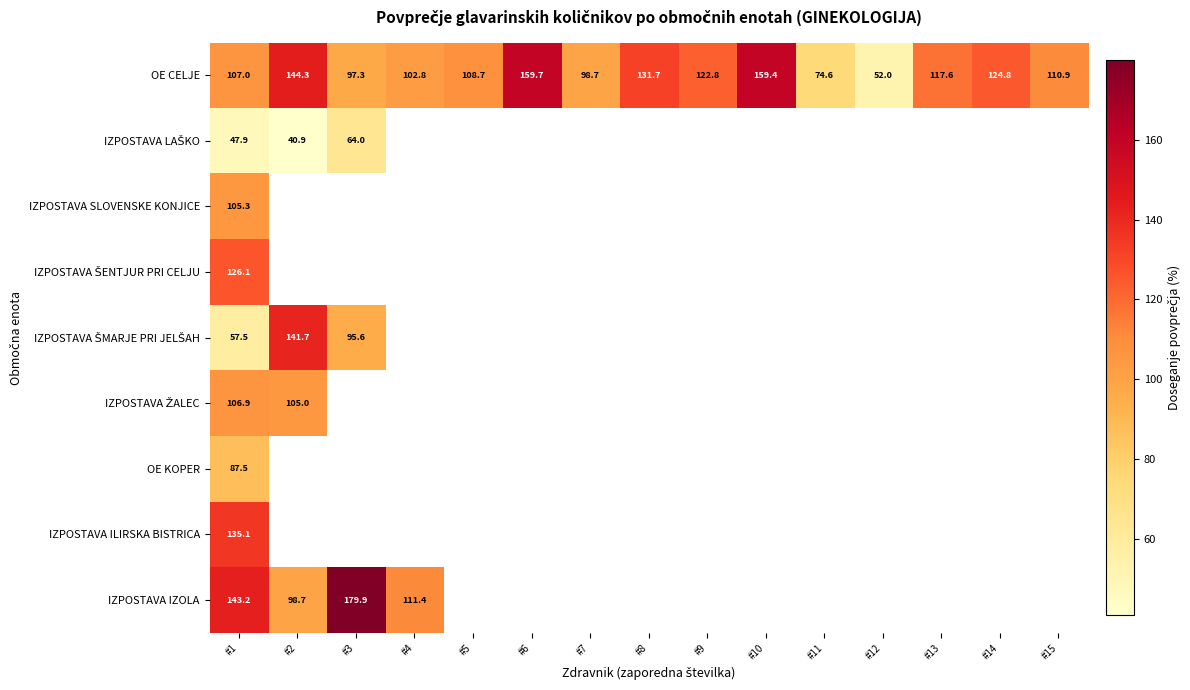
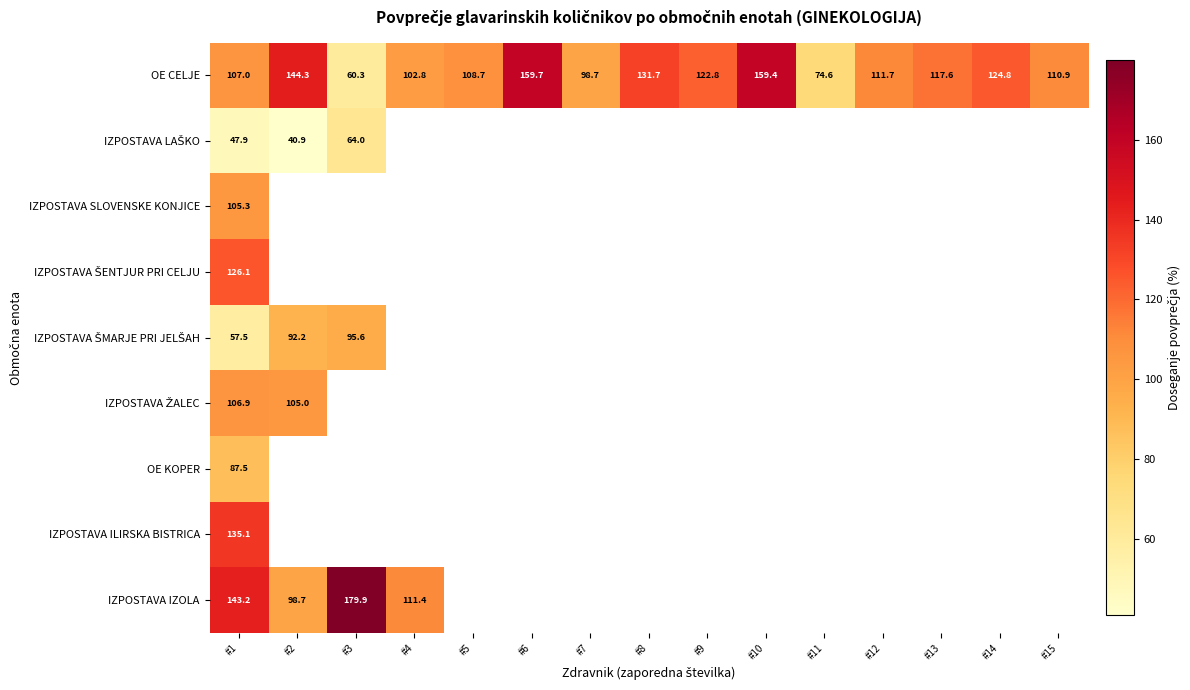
  {
    "OE CELJE": {
      "#1": 107.0,
      "#2": 144.3,
-     "#3": 97.3,
+     "#3": 60.3,
      "#4": 102.8,
      "#5": 108.7,
      "#6": 159.7,
      "#7": 98.7,
      "#8": 131.7,
      "#9": 122.8,
      "#10": 159.4,
      "#11": 74.6,
-     "#12": 52.0,
+     "#12": 111.7,
      "#13": 117.6,
      "#14": 124.8,
      "#15": 110.9
    },
    "IZPOSTAVA LAŠKO": {
      "#1": 47.9,
      "#2": 40.9,
      "#3": 64.0
    },
    "IZPOSTAVA SLOVENSKE KONJICE": {
      "#1": 105.3
    },
    "IZPOSTAVA ŠENTJUR PRI CELJU": {
      "#1": 126.1
    },
    "IZPOSTAVA ŠMARJE PRI JELŠAH": {
      "#1": 57.5,
-     "#2": 141.7,
+     "#2": 92.2,
      "#3": 95.6
    },
    "IZPOSTAVA ŽALEC": {
      "#1": 106.9,
      "#2": 105.0
    },
    "OE KOPER": {
      "#1": 87.5
    },
    "IZPOSTAVA ILIRSKA BISTRICA": {
      "#1": 135.1
    },
    "IZPOSTAVA IZOLA": {
      "#1": 143.2,
      "#2": 98.7,
      "#3": 179.9,
      "#4": 111.4
    }
  }
